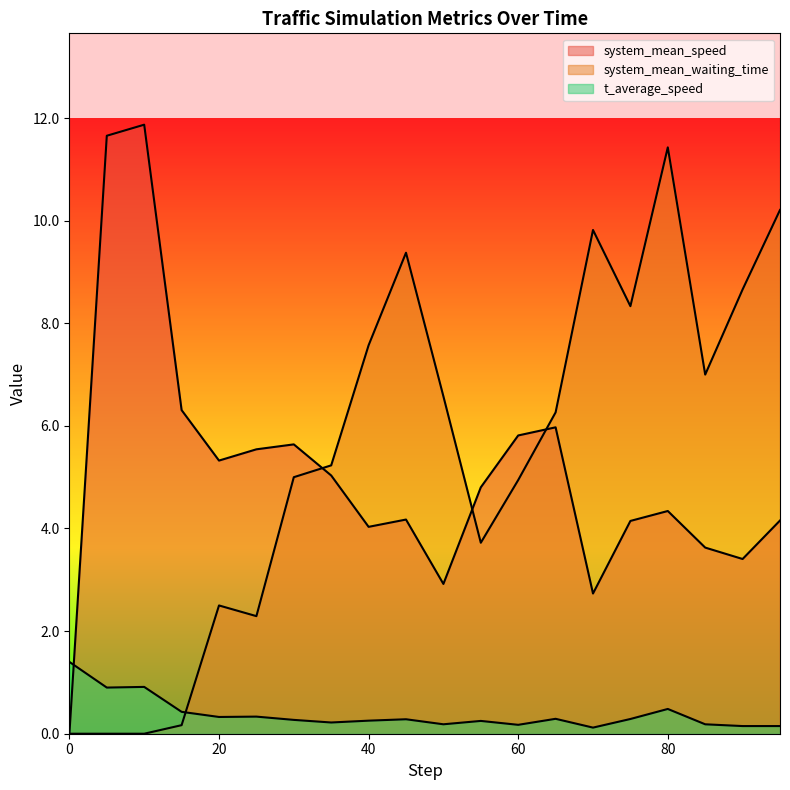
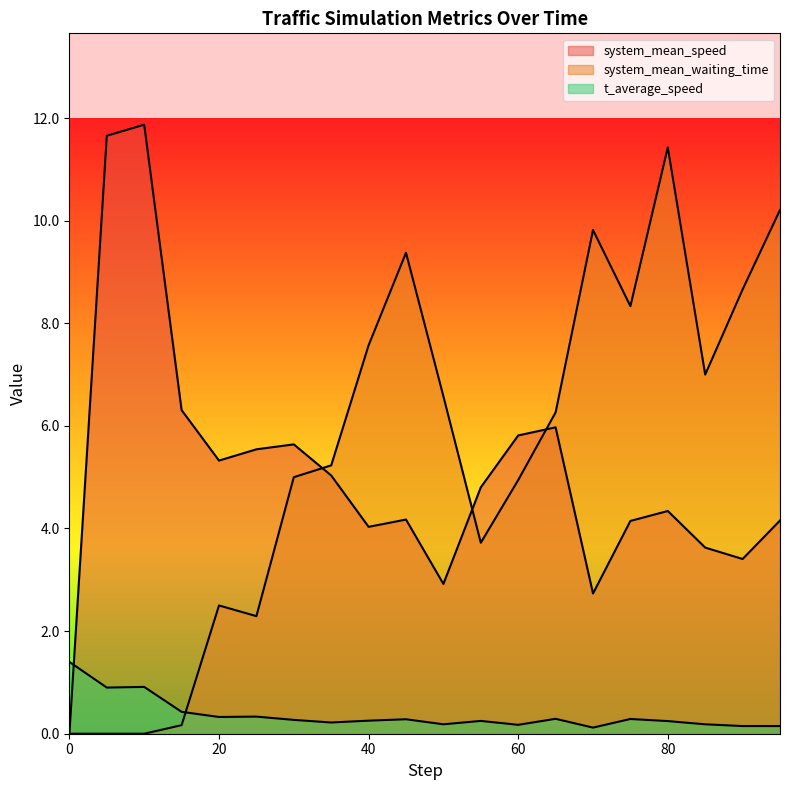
  {
    "t_average_speed": {
      "0": 1.4,
      "20": 0.3,
      "40": 0.3,
      "60": 0.2,
-     "80": 0.5
+     "80": 0.2
    }
  }
